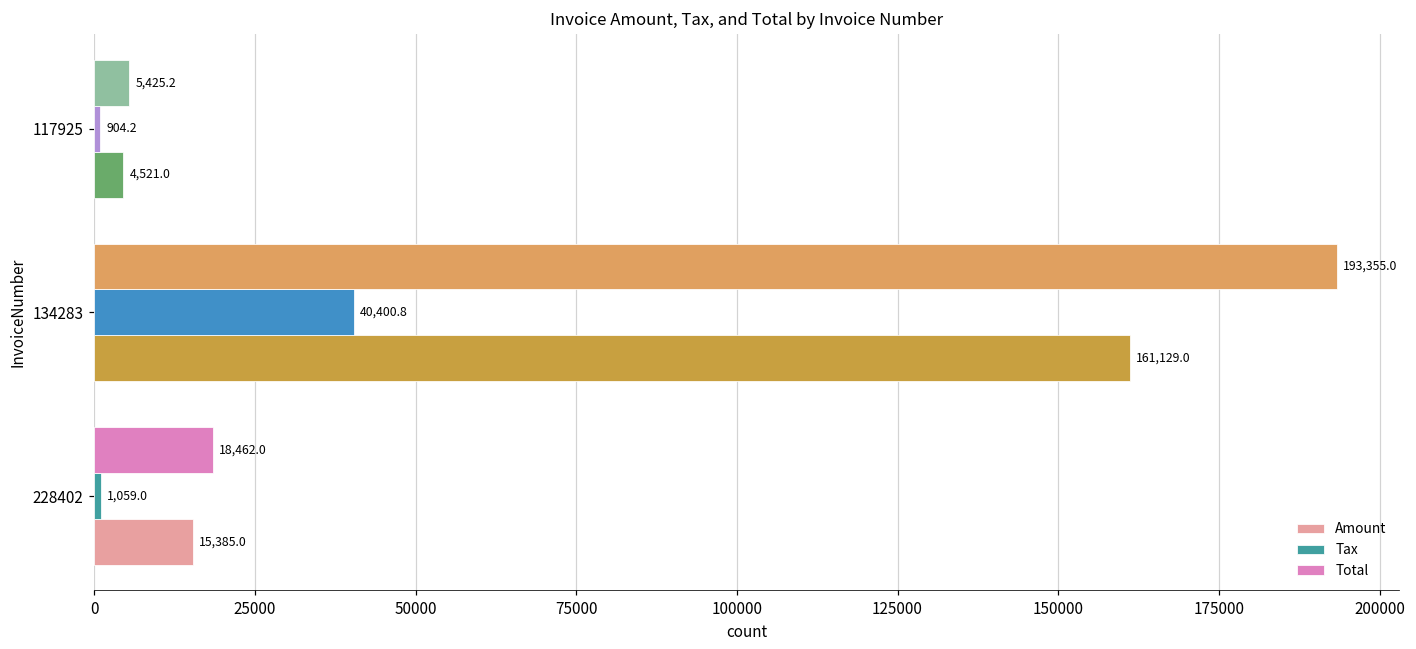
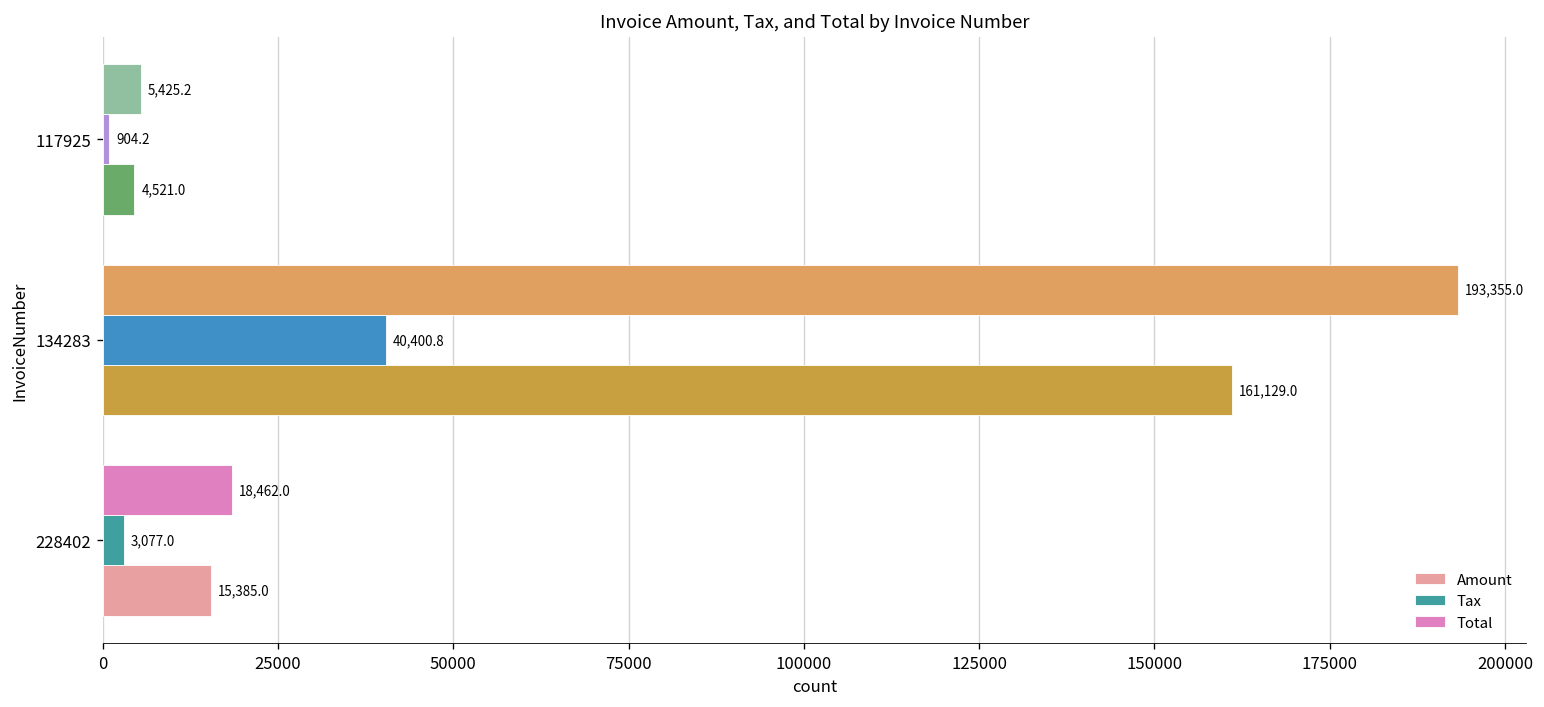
  {
    "Tax": {
      "117925": "904.2",
      "134283": "40,400.8",
-     "228402": "1,059.0"
+     "228402": "3,077.0"
    }
  }
